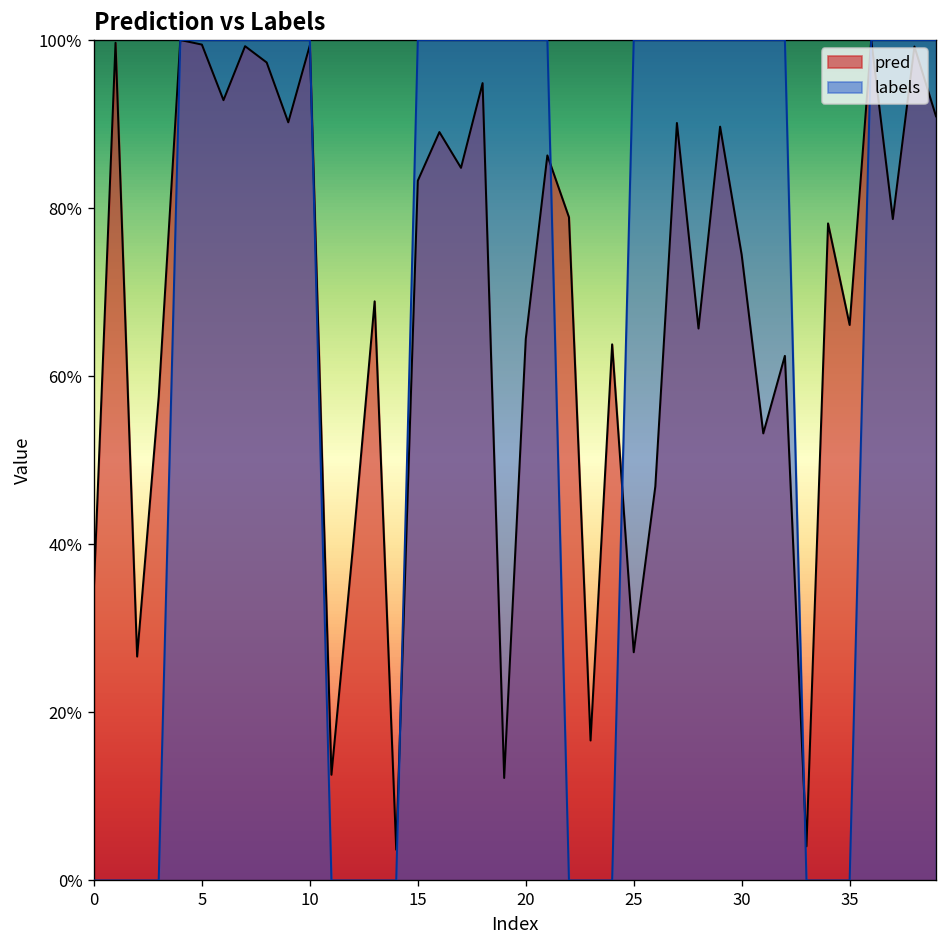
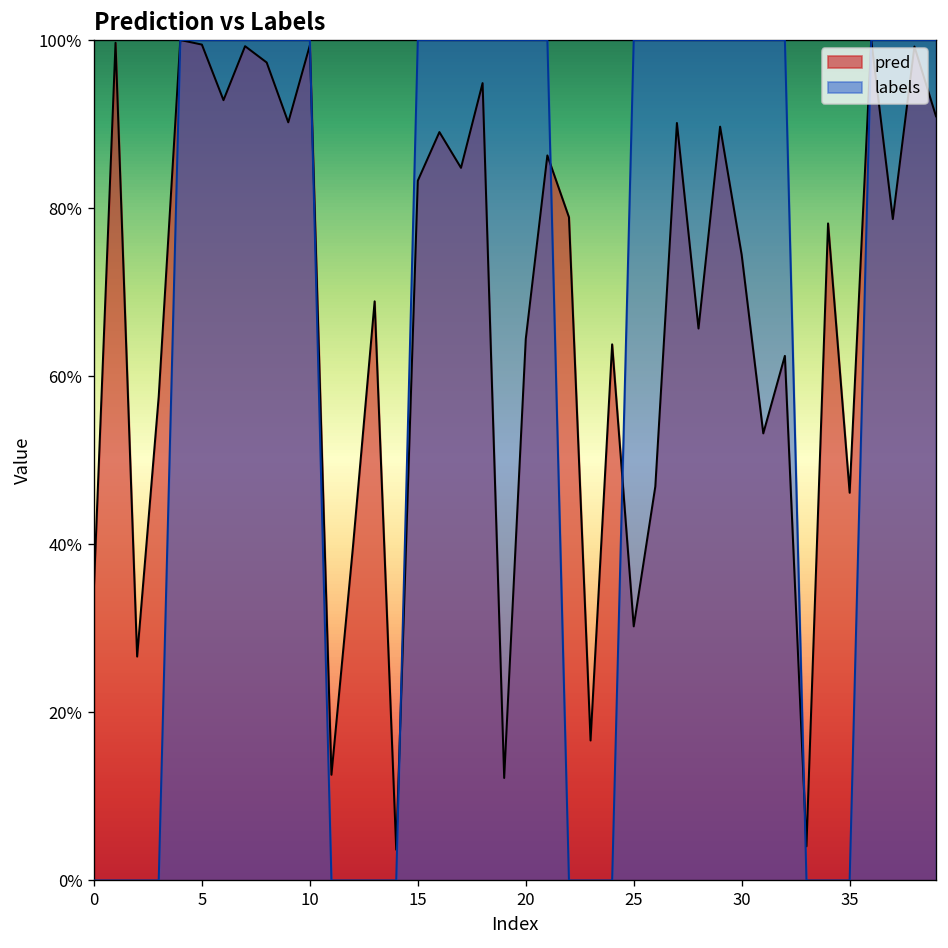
  {
    "pred": {
      "0": "35%",
      "5": "99%",
      "10": "99%",
      "15": "83%",
      "20": "64%",
-     "25": "27%",
+     "25": "30%",
      "30": "74%",
-     "35": "66%"
+     "35": "46%"
    },
    "labels": {
      "0": "0%",
      "5": "100%",
      "10": "100%",
      "15": "100%",
      "20": "100%",
      "25": "100%",
      "30": "100%",
      "35": "0%"
    }
  }
